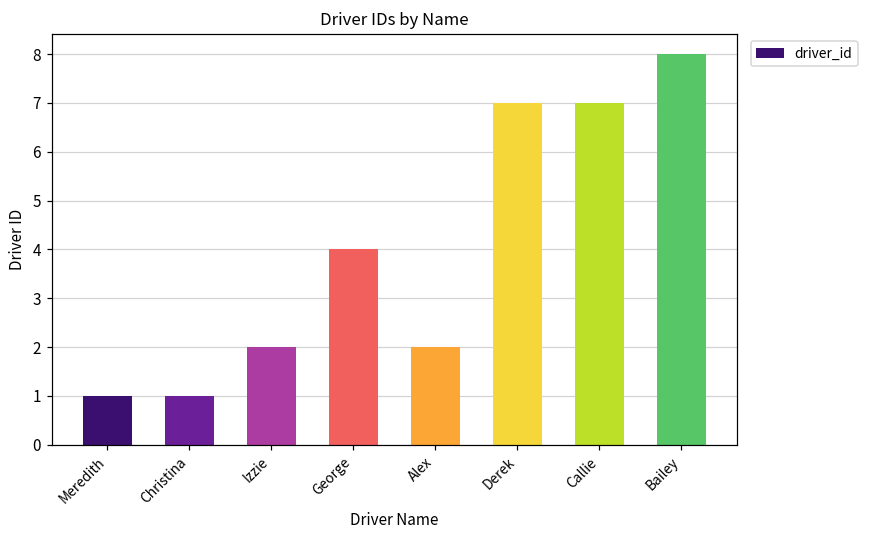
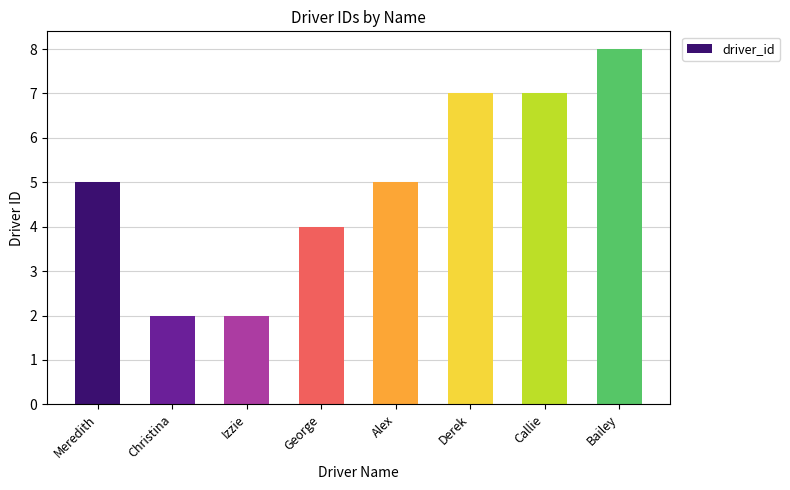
  {
-   "Meredith": 1,
-   "Christina": 1,
+   "Meredith": 5,
+   "Christina": 2,
    "Izzie": 2,
    "George": 4,
-   "Alex": 2,
+   "Alex": 5,
    "Derek": 7,
    "Callie": 7,
    "Bailey": 8
  }
